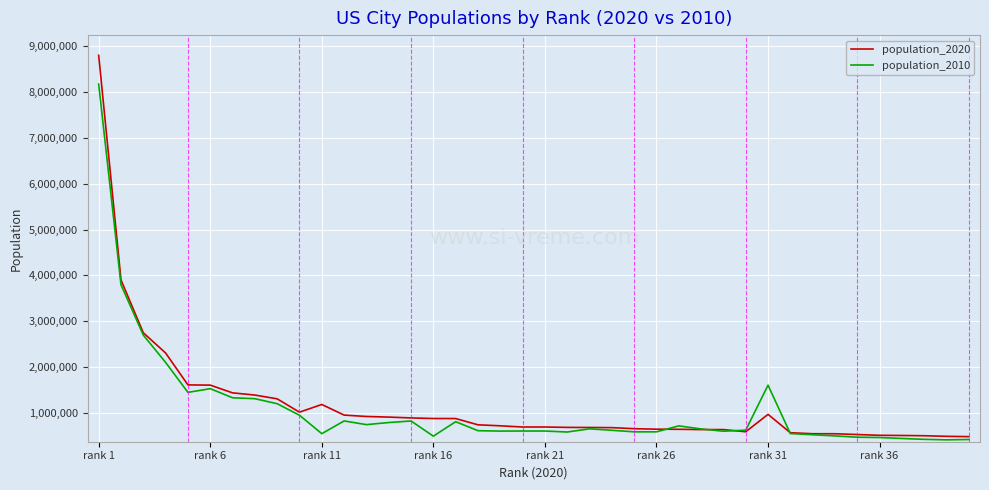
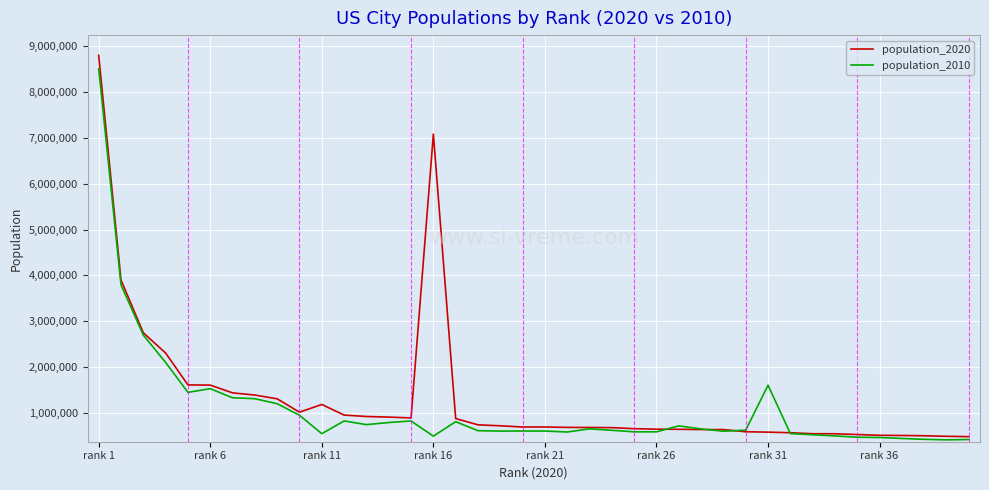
  {
    "population_2020": {
      "rank 1": "8,800,000",
      "rank 6": "1,600,000",
      "rank 11": "1,200,000",
-     "rank 16": "900,000",
+     "rank 16": "7,100,000",
      "rank 21": "700,000",
      "rank 26": "600,000",
-     "rank 31": "1,000,000"
+     "rank 31": "600,000"
    },
    "population_2010": {
-     "rank 1": "8,200,000",
+     "rank 1": "8,500,000",
      "rank 6": "1,500,000",
      "rank 11": "500,000",
      "rank 16": "500,000",
      "rank 21": "600,000",
      "rank 26": "600,000",
      "rank 31": "1,600,000"
    }
  }
